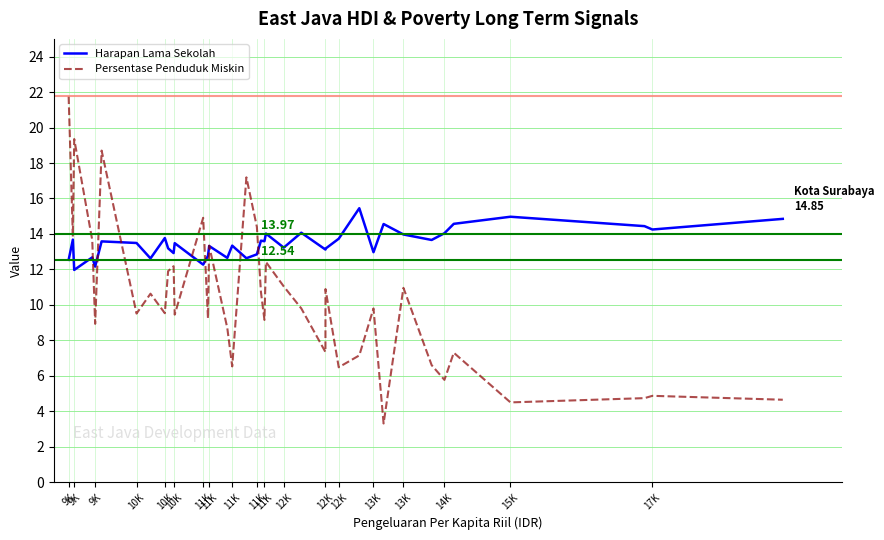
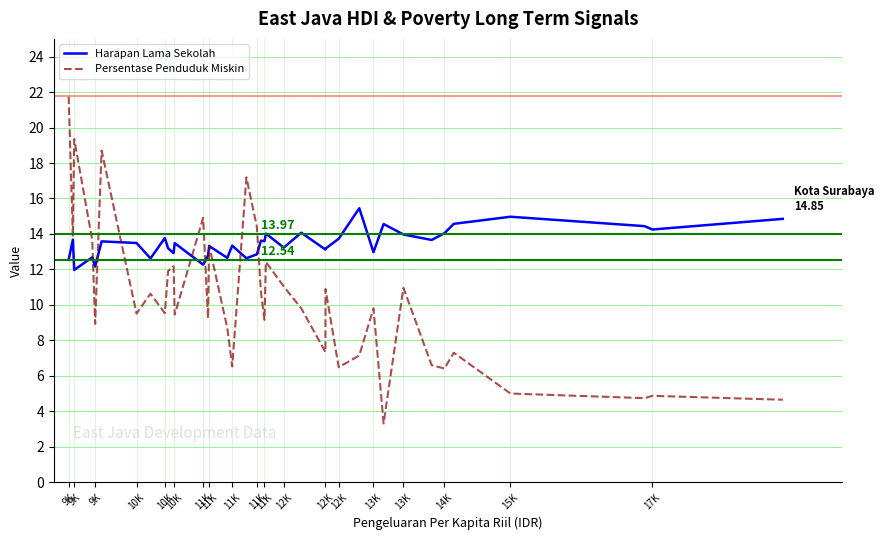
  {
    "Harapan Lama Sekolah": {
      "14K": 14.0,
      "15K": 15.0,
      "17K": 14.3
    },
    "Persentase Penduduk Miskin": {
-     "14K": 5.8,
-     "15K": 4.5,
+     "14K": 6.4,
+     "15K": 5.0,
      "17K": 4.9
    }
  }
